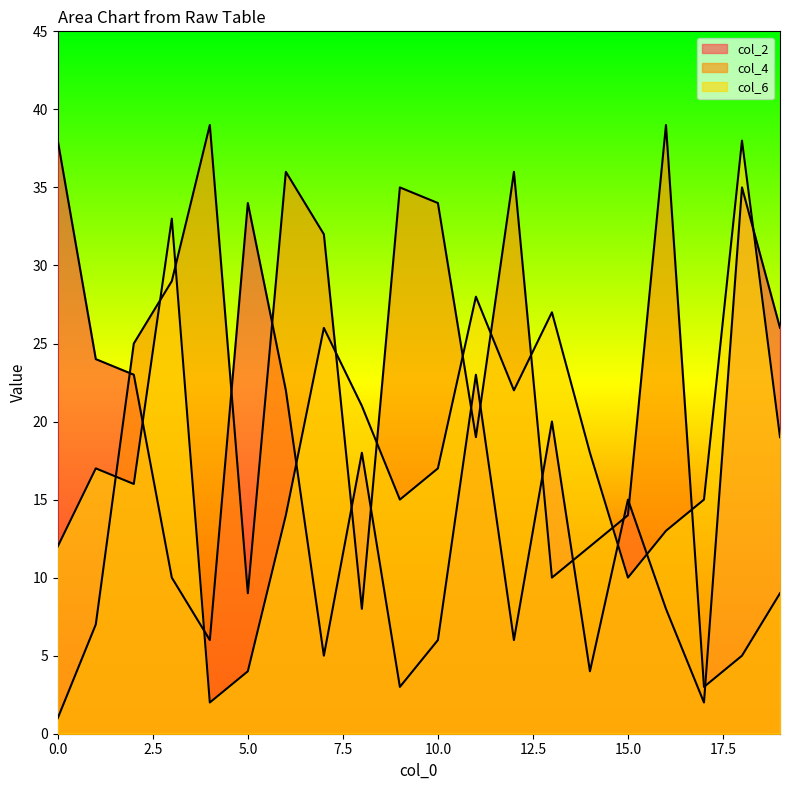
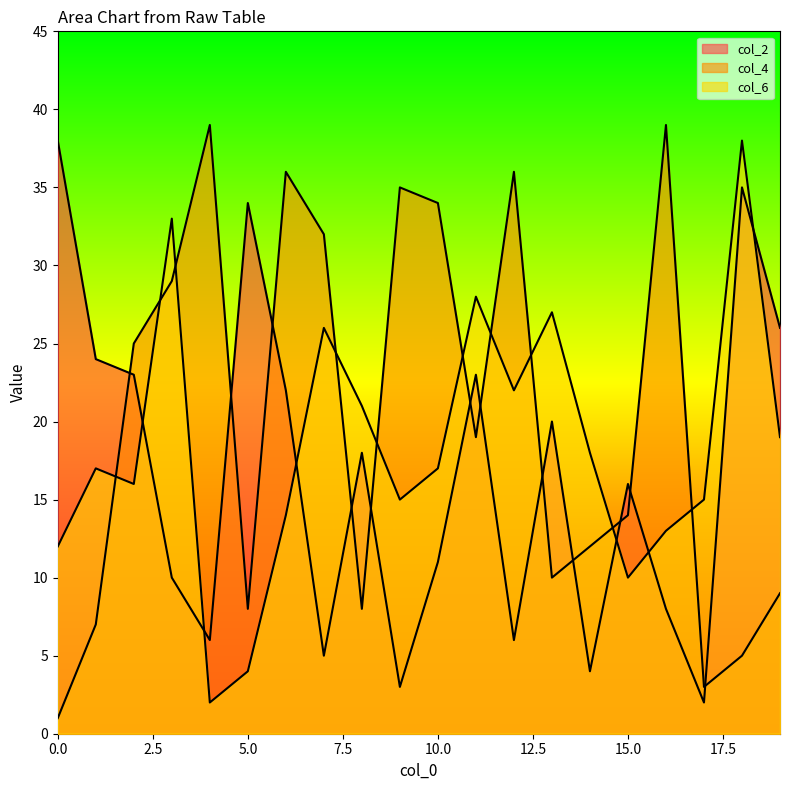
  {
    "col_2": {
      "0.0": 38,
      "5.0": 34,
-     "10.0": 6,
-     "15.0": 15
+     "10.0": 11,
+     "15.0": 16
    },
    "col_4": {
      "0.0": 1,
-     "5.0": 9,
+     "5.0": 8,
      "10.0": 34,
      "15.0": 14
    },
    "col_6": {
      "0.0": 12,
      "5.0": 4,
      "10.0": 17,
      "15.0": 10
    }
  }
